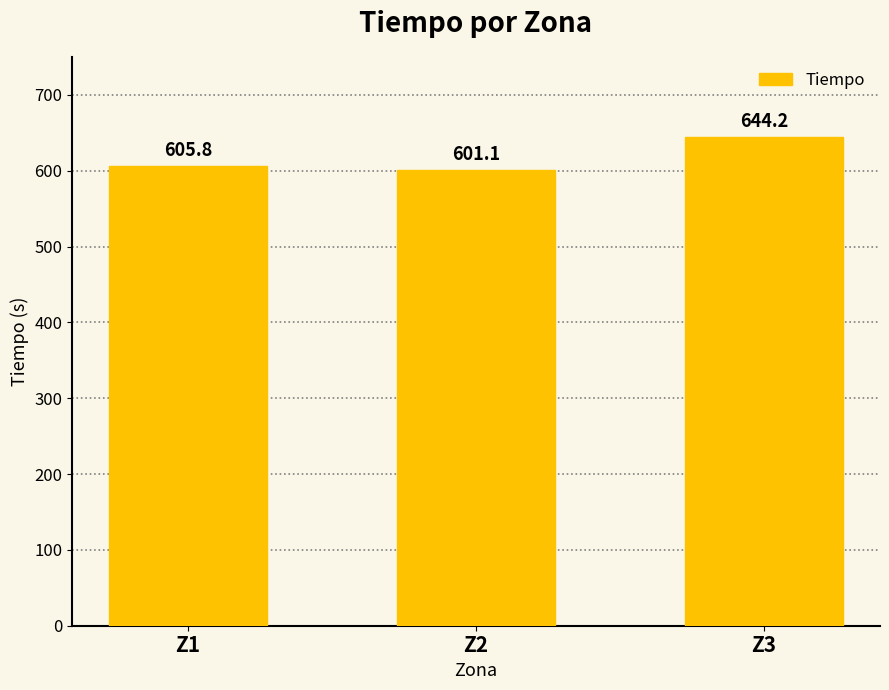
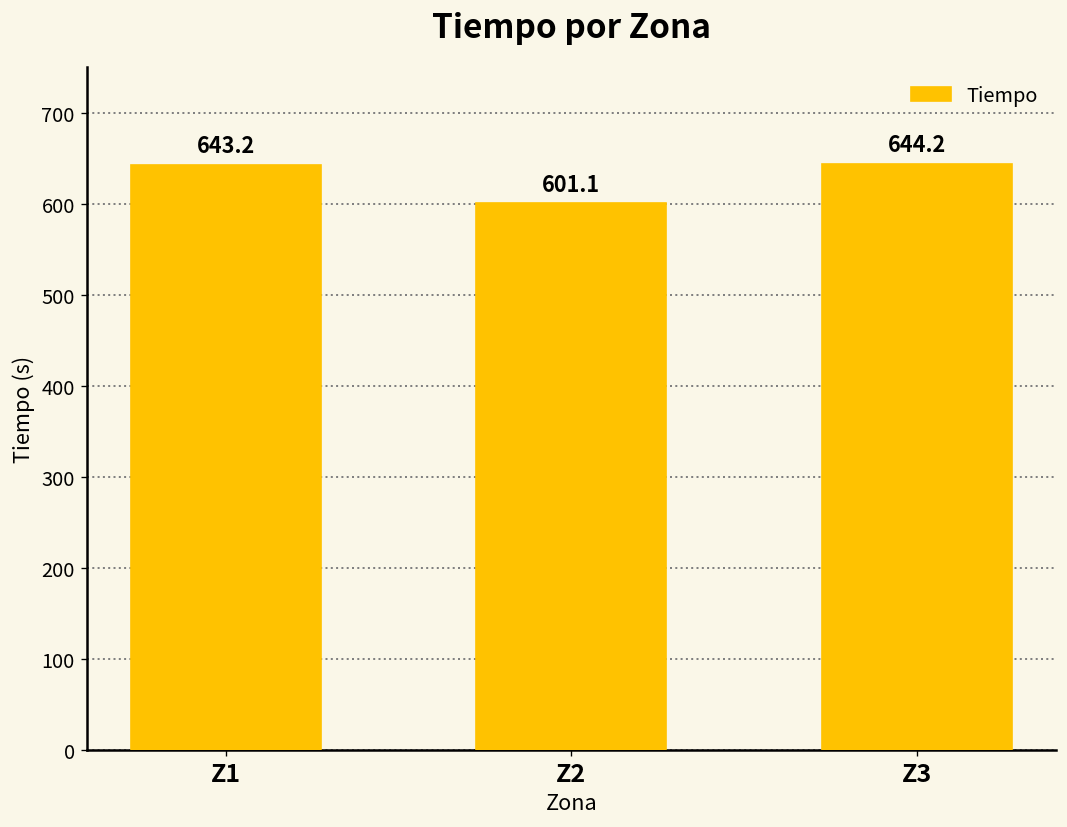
  {
-   "Z1": 605.8,
+   "Z1": 643.2,
    "Z2": 601.1,
    "Z3": 644.2
  }
